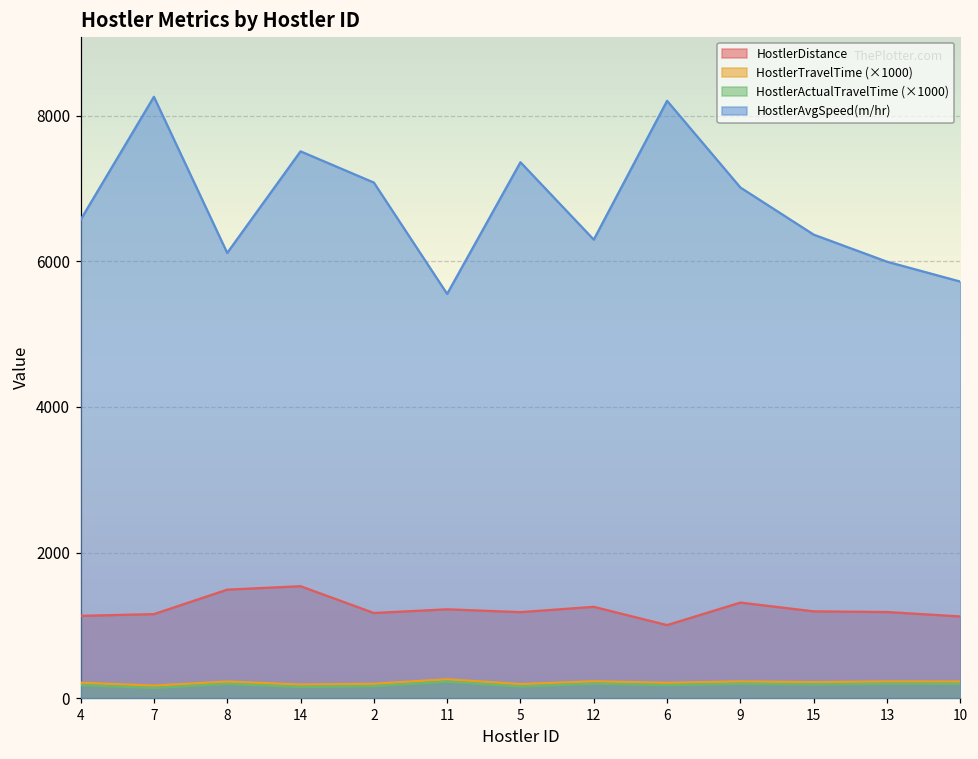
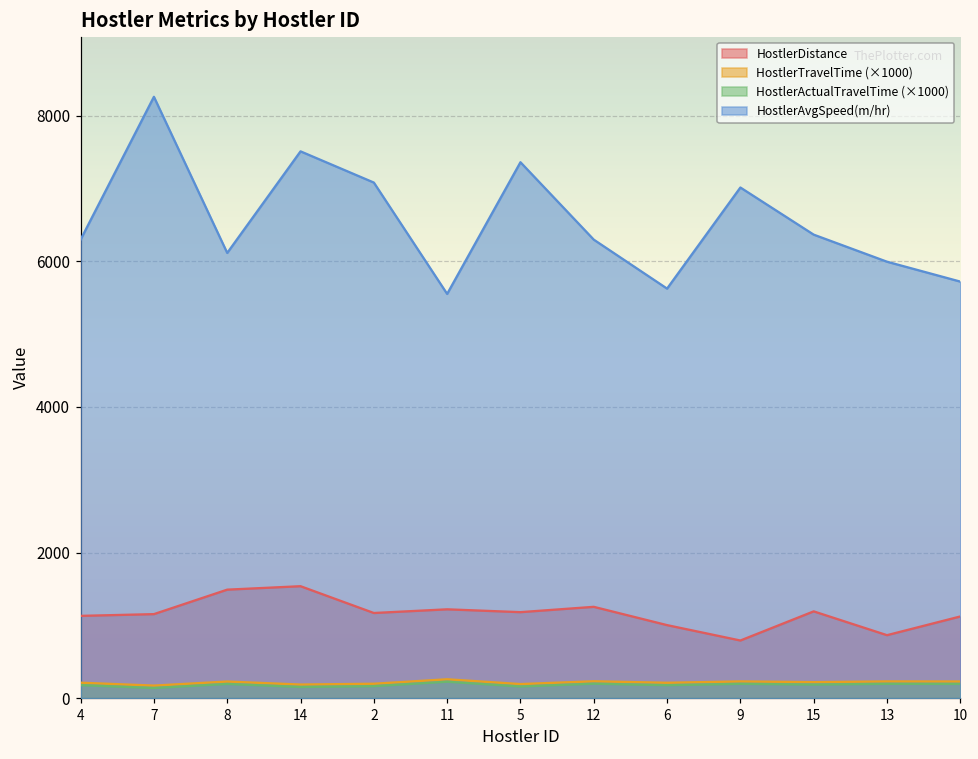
  {
    "HostlerDistance": {
      "4": 1100,
      "7": 1200,
      "8": 1500,
      "14": 1500,
      "2": 1200,
      "11": 1200,
      "5": 1200,
      "12": 1300,
      "6": 1000,
-     "9": 1300,
+     "9": 800,
      "15": 1200,
-     "13": 1200,
+     "13": 900,
      "10": 1100
    },
    "HostlerAvgSpeed(m/hr)": {
-     "4": 6600,
+     "4": 6300,
      "7": 8300,
      "8": 6100,
      "14": 7500,
      "2": 7100,
      "11": 5600,
      "5": 7400,
      "12": 6300,
-     "6": 8200,
+     "6": 5600,
      "9": 7000,
      "15": 6400,
      "13": 6000,
      "10": 5700
    }
  }
